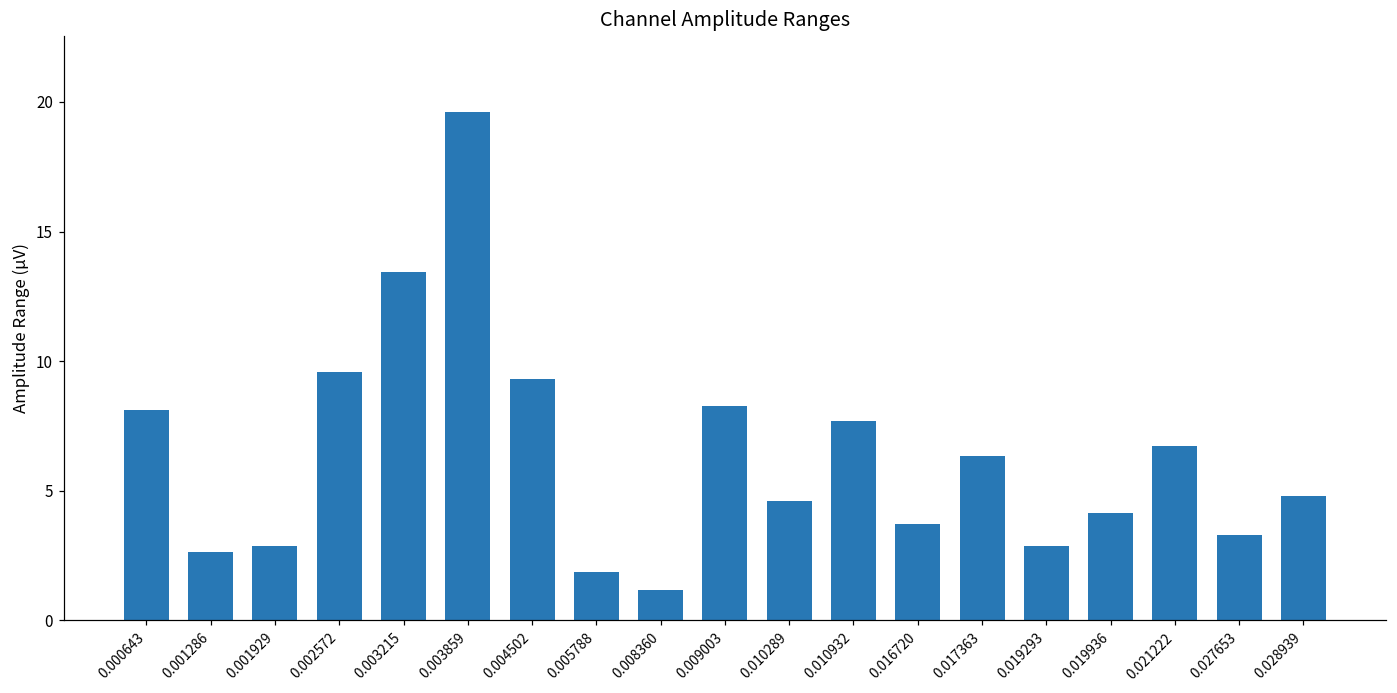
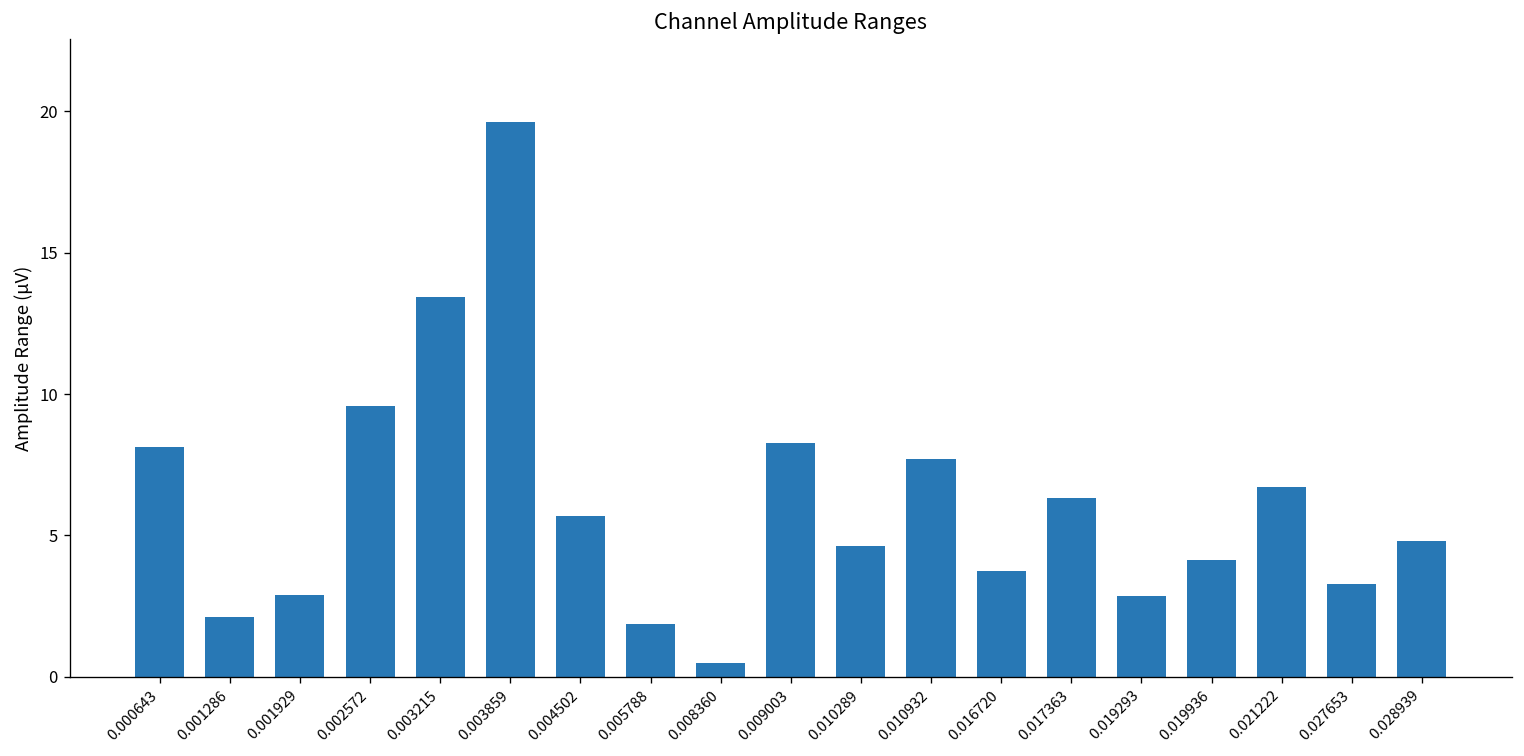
  {
    "0.000643": 8.1,
-   "0.001286": 2.6,
+   "0.001286": 2.1,
    "0.001929": 2.9,
    "0.002572": 9.6,
    "0.003215": 13.4,
    "0.003859": 19.6,
-   "0.004502": 9.3,
+   "0.004502": 5.7,
    "0.005788": 1.9,
-   "0.008360": 1.2,
+   "0.008360": 0.5,
    "0.009003": 8.3,
    "0.010289": 4.6,
    "0.010932": 7.7,
    "0.016720": 3.7,
    "0.017363": 6.3,
    "0.019293": 2.9,
    "0.019936": 4.1,
    "0.021222": 6.7,
    "0.027653": 3.3,
    "0.028939": 4.8
  }
